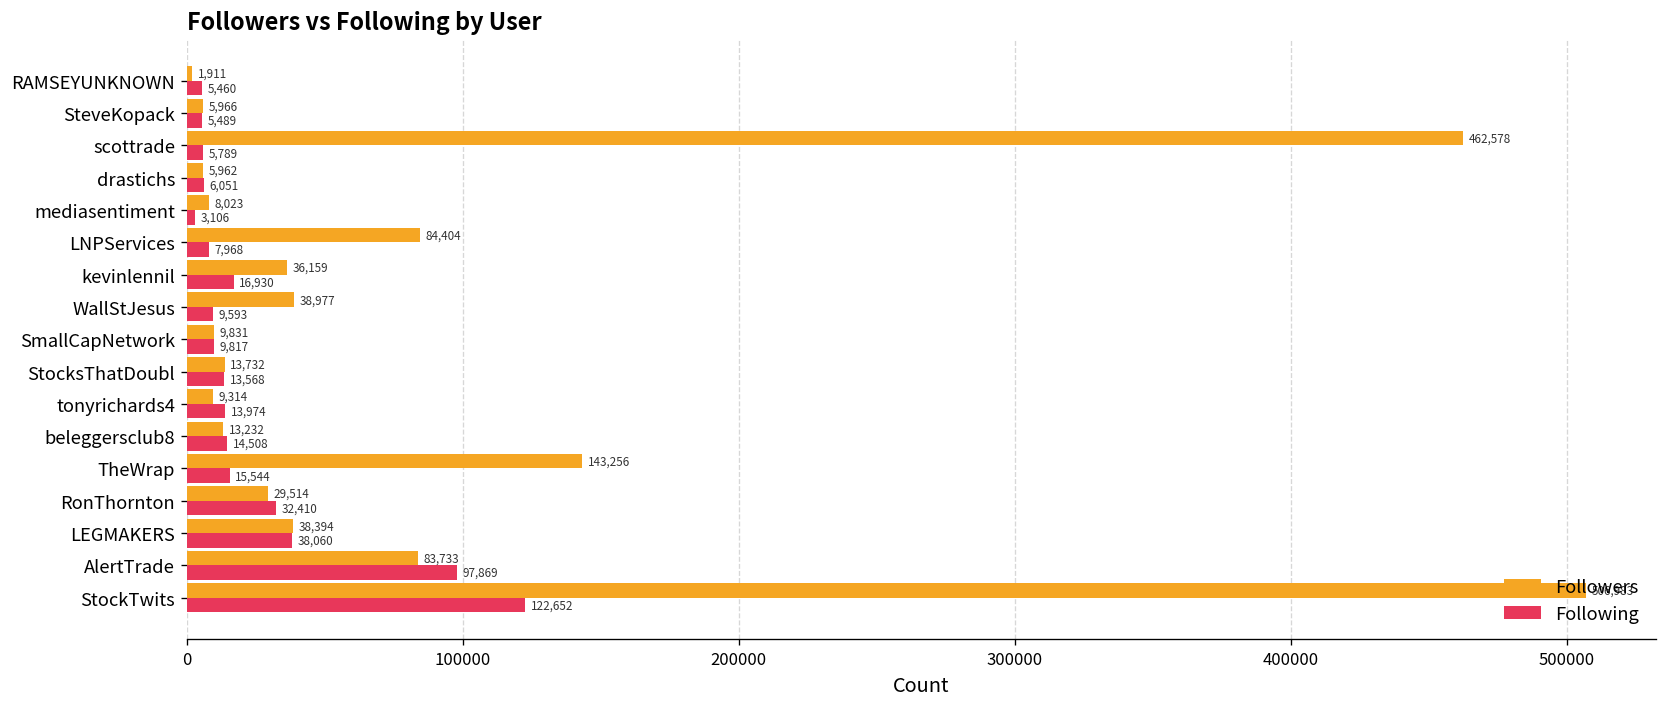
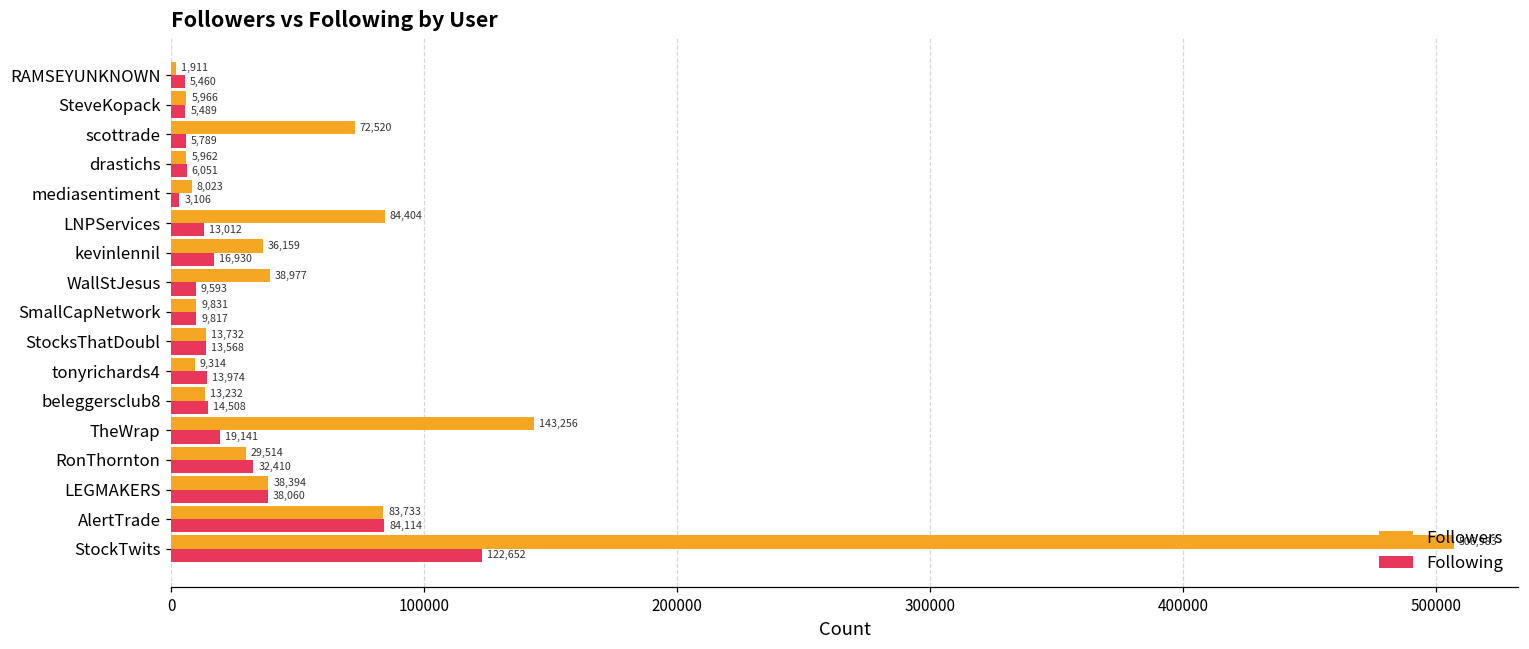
  {
    "Followers": {
      "RAMSEYUNKNOWN": "1,911",
      "SteveKopack": "5,966",
-     "scottrade": "462,578",
+     "scottrade": "72,520",
      "drastichs": "5,962",
      "mediasentiment": "8,023",
      "LNPServices": "84,404",
      "kevinlennil": "36,159",
      "WallStJesus": "38,977",
      "SmallCapNetwork": "9,831",
      "StocksThatDoubl": "13,732",
      "tonyrichards4": "9,314",
      "beleggersclub8": "13,232",
      "TheWrap": "143,256",
      "RonThornton": "29,514",
      "LEGMAKERS": "38,394",
      "AlertTrade": "83,733",
      "StockTwits": "506,983"
    },
    "Following": {
      "RAMSEYUNKNOWN": "5,460",
      "SteveKopack": "5,489",
      "scottrade": "5,789",
      "drastichs": "6,051",
      "mediasentiment": "3,106",
-     "LNPServices": "7,968",
+     "LNPServices": "13,012",
      "kevinlennil": "16,930",
      "WallStJesus": "9,593",
      "SmallCapNetwork": "9,817",
      "StocksThatDoubl": "13,568",
      "tonyrichards4": "13,974",
      "beleggersclub8": "14,508",
-     "TheWrap": "15,544",
+     "TheWrap": "19,141",
      "RonThornton": "32,410",
      "LEGMAKERS": "38,060",
-     "AlertTrade": "97,869",
+     "AlertTrade": "84,114",
      "StockTwits": "122,652"
    }
  }
